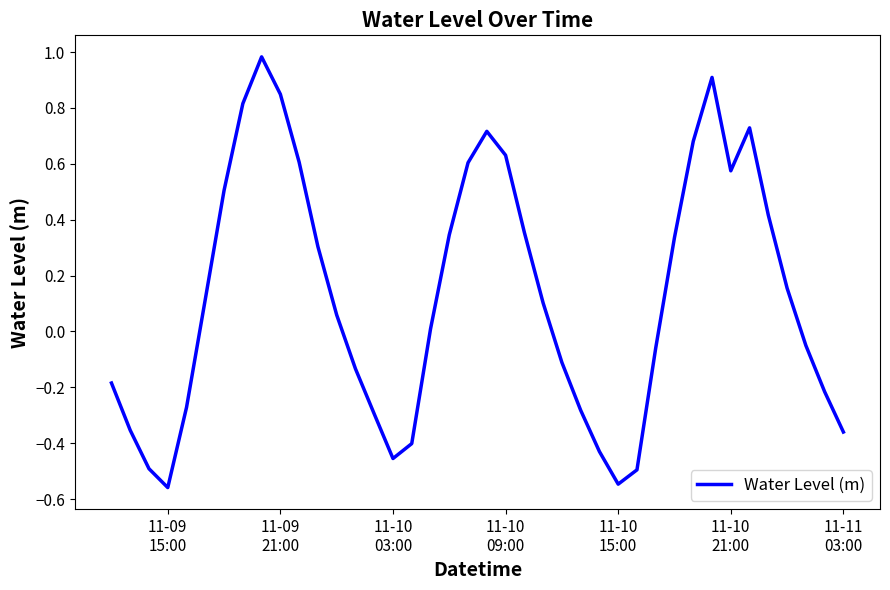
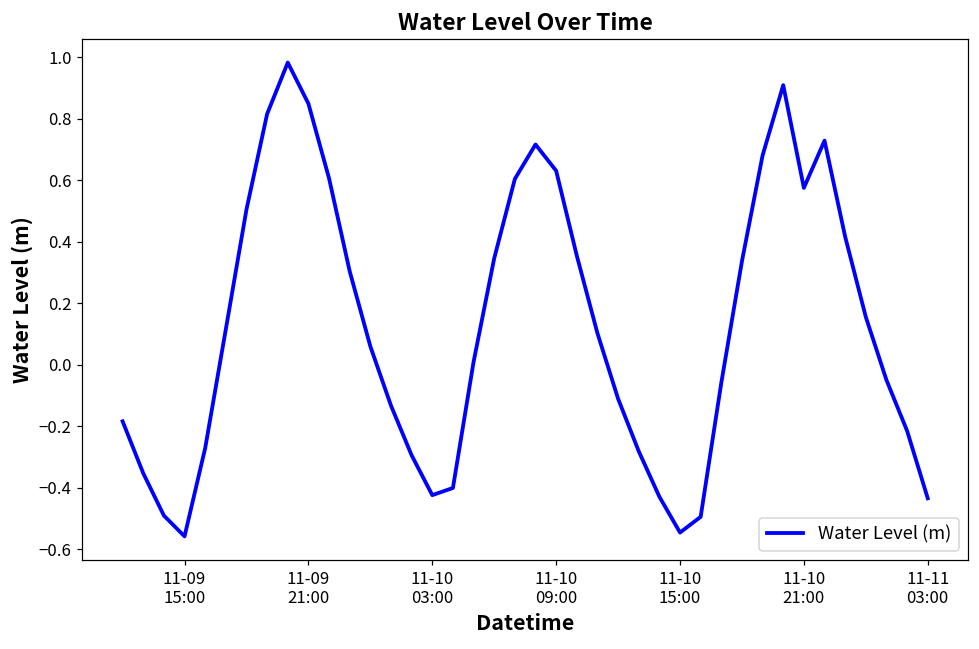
  {
    "11-09 15:00": -0.56,
    "11-09 21:00": 0.85,
-   "11-10 03:00": -0.45,
+   "11-10 03:00": -0.42,
    "11-10 09:00": 0.63,
    "11-10 15:00": -0.55,
    "11-10 21:00": 0.57,
-   "11-11 03:00": -0.36
+   "11-11 03:00": -0.44
  }
